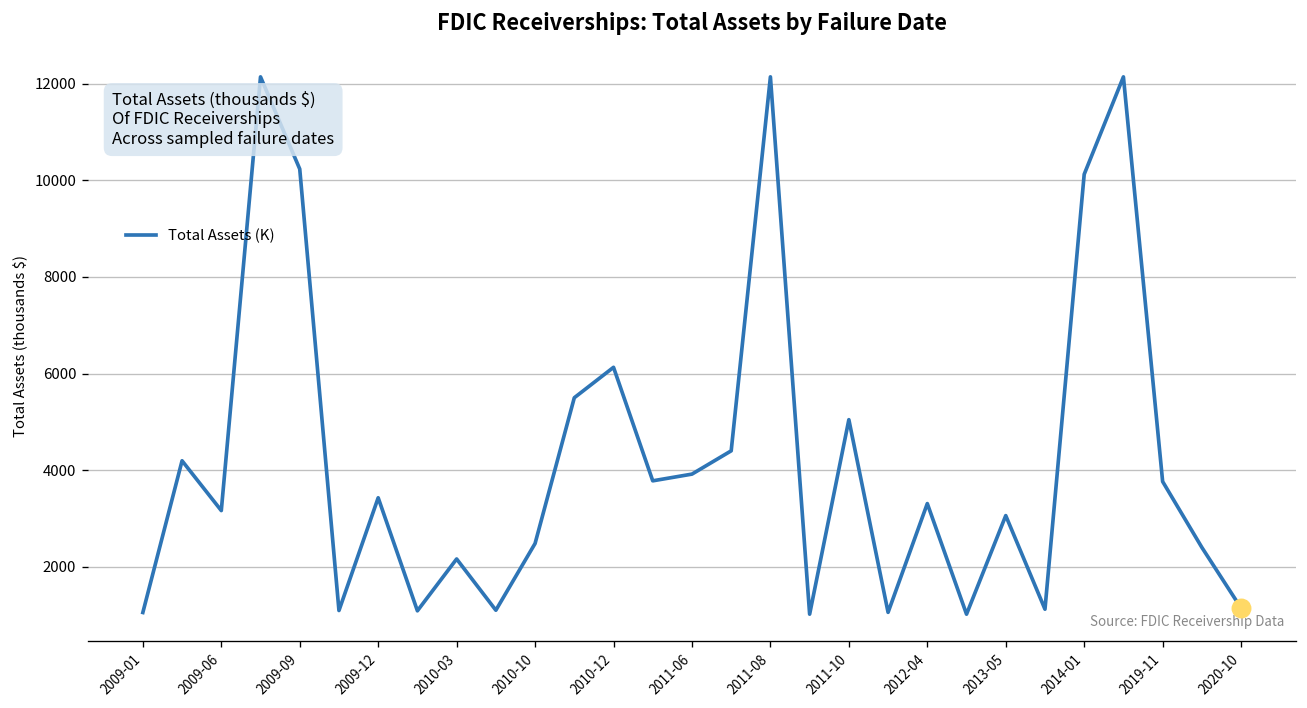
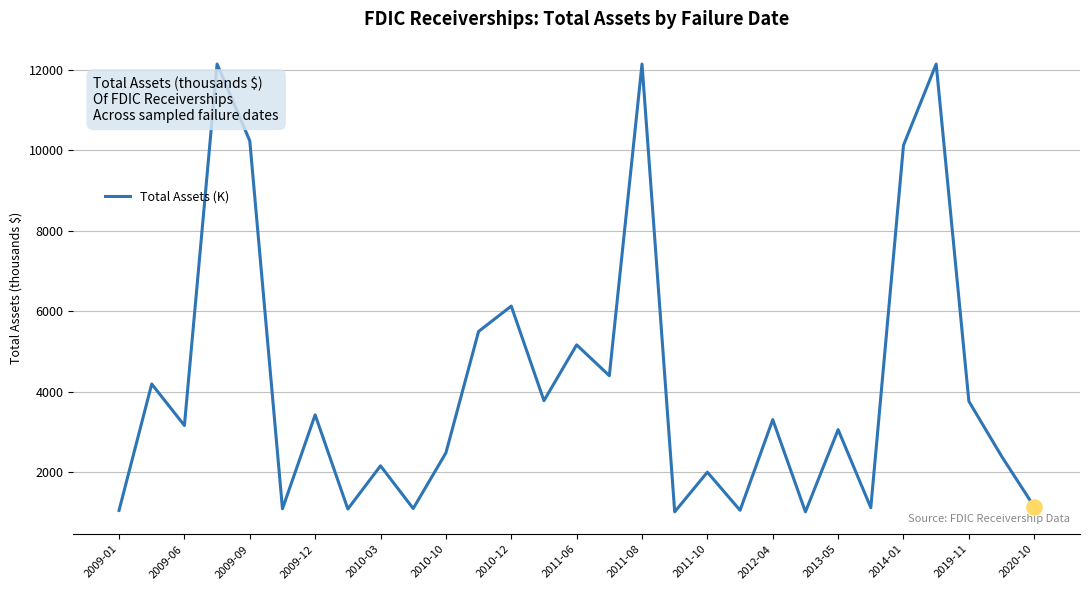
  {
    "Total Assets (K)": {
      "2009-01": 1100,
      "2009-06": 3200,
      "2009-09": 10200,
      "2009-12": 3400,
      "2010-03": 2200,
      "2010-10": 2500,
      "2010-12": 6100,
-     "2011-06": 3900,
+     "2011-06": 5200,
      "2011-08": 12100,
-     "2011-10": 5000,
+     "2011-10": 2000,
      "2012-04": 3300,
      "2013-05": 3100,
      "2014-01": 10100,
      "2019-11": 3800
    }
  }
